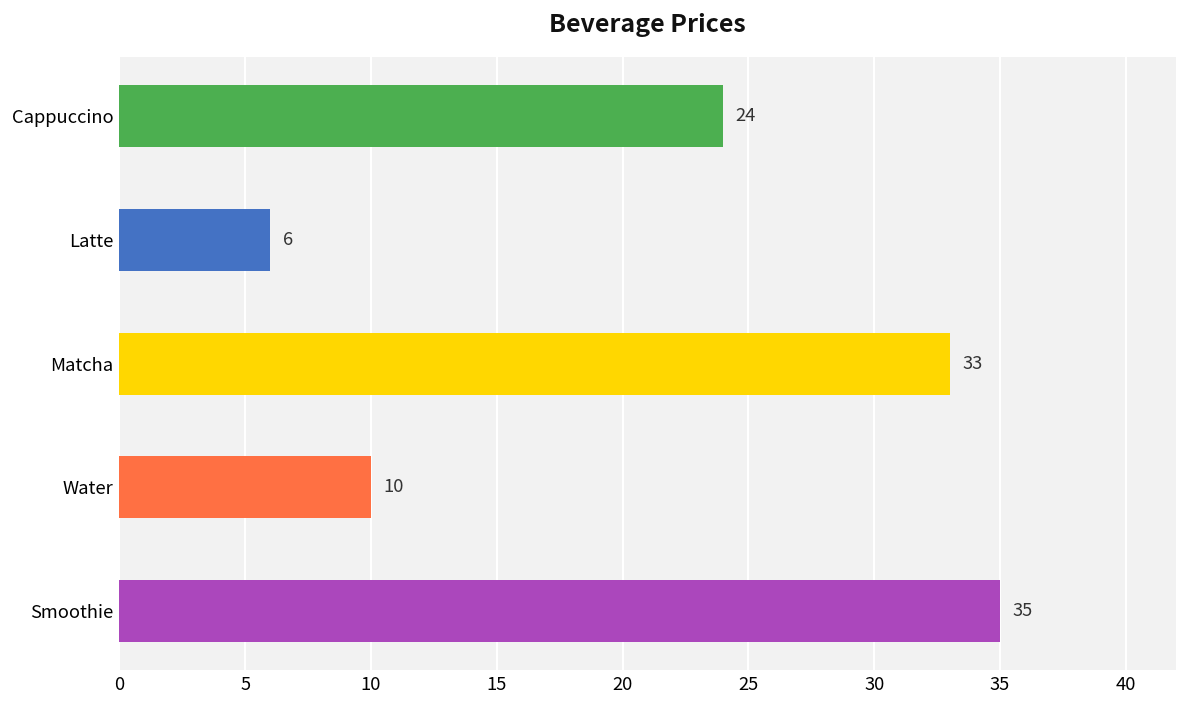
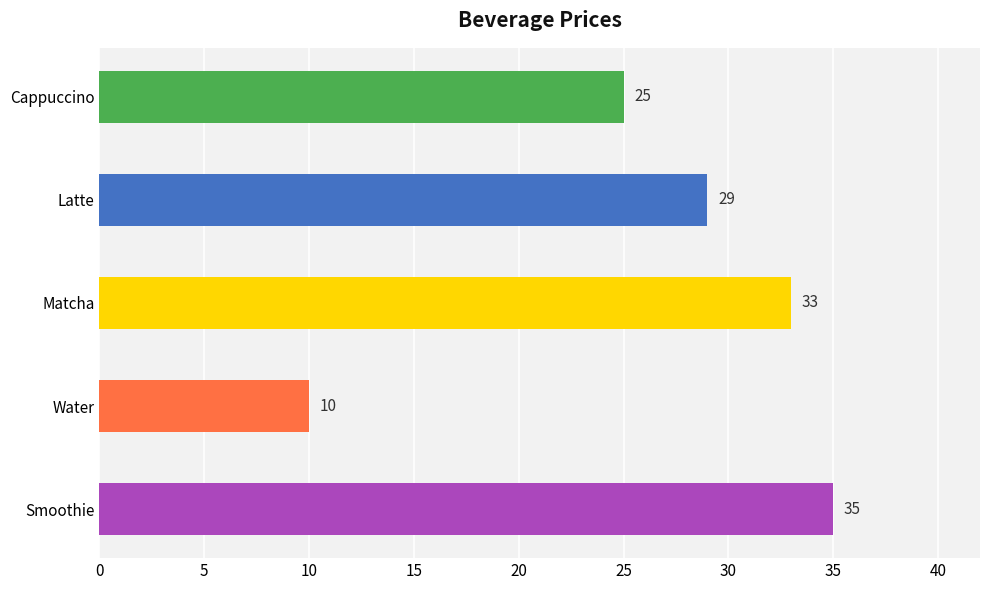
  {
-   "Сappuccino": 24,
-   "Latte": 6,
+   "Сappuccino": 25,
+   "Latte": 29,
    "Matcha": 33,
    "Water": 10,
    "Smoothie": 35
  }
